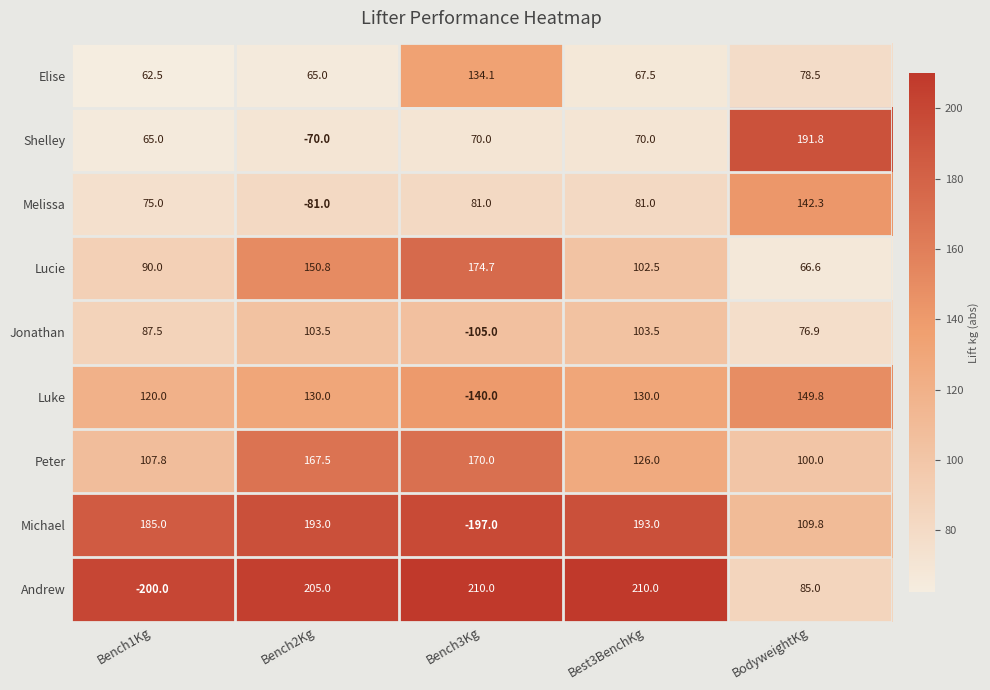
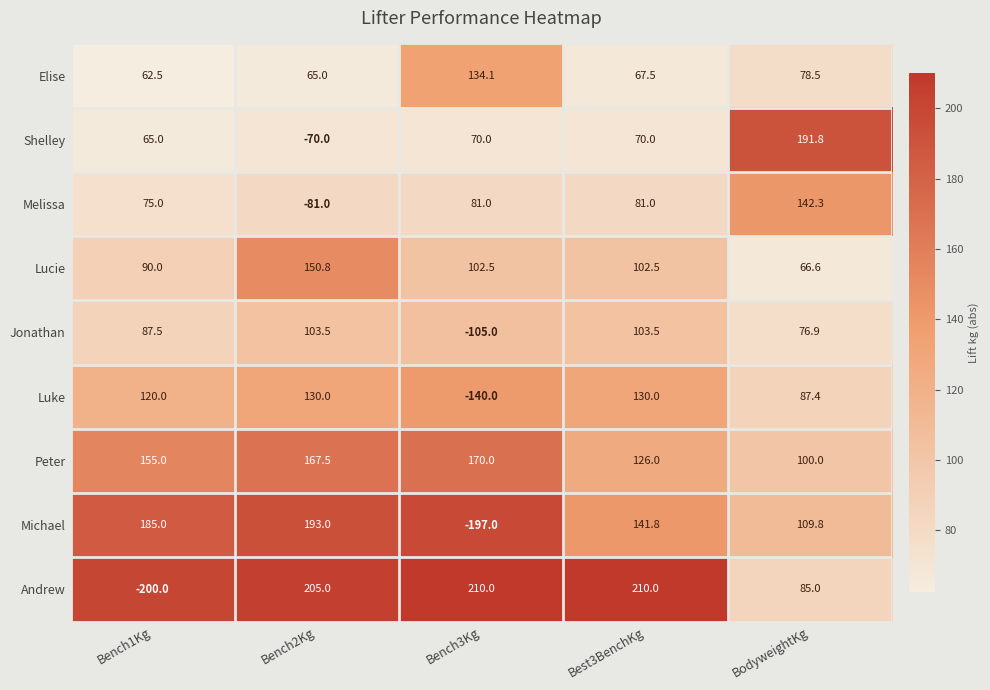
  {
    "Elise": {
      "Bench1Kg": 62.5,
      "Bench2Kg": 65.0,
      "Bench3Kg": 134.1,
      "Best3BenchKg": 67.5,
      "BodyweightKg": 78.5
    },
    "Shelley": {
      "Bench1Kg": 65.0,
      "Bench2Kg": -70.0,
      "Bench3Kg": 70.0,
      "Best3BenchKg": 70.0,
      "BodyweightKg": 191.8
    },
    "Melissa": {
      "Bench1Kg": 75.0,
      "Bench2Kg": -81.0,
      "Bench3Kg": 81.0,
      "Best3BenchKg": 81.0,
      "BodyweightKg": 142.3
    },
    "Lucie": {
      "Bench1Kg": 90.0,
      "Bench2Kg": 150.8,
-     "Bench3Kg": 174.7,
+     "Bench3Kg": 102.5,
      "Best3BenchKg": 102.5,
      "BodyweightKg": 66.6
    },
    "Jonathan": {
      "Bench1Kg": 87.5,
      "Bench2Kg": 103.5,
      "Bench3Kg": -105.0,
      "Best3BenchKg": 103.5,
      "BodyweightKg": 76.9
    },
    "Luke": {
      "Bench1Kg": 120.0,
      "Bench2Kg": 130.0,
      "Bench3Kg": -140.0,
      "Best3BenchKg": 130.0,
-     "BodyweightKg": 149.8
+     "BodyweightKg": 87.4
    },
    "Peter": {
-     "Bench1Kg": 107.8,
+     "Bench1Kg": 155.0,
      "Bench2Kg": 167.5,
      "Bench3Kg": 170.0,
      "Best3BenchKg": 126.0,
      "BodyweightKg": 100.0
    },
    "Michael": {
      "Bench1Kg": 185.0,
      "Bench2Kg": 193.0,
      "Bench3Kg": -197.0,
-     "Best3BenchKg": 193.0,
+     "Best3BenchKg": 141.8,
      "BodyweightKg": 109.8
    },
    "Andrew": {
      "Bench1Kg": -200.0,
      "Bench2Kg": 205.0,
      "Bench3Kg": 210.0,
      "Best3BenchKg": 210.0,
      "BodyweightKg": 85.0
    }
  }
